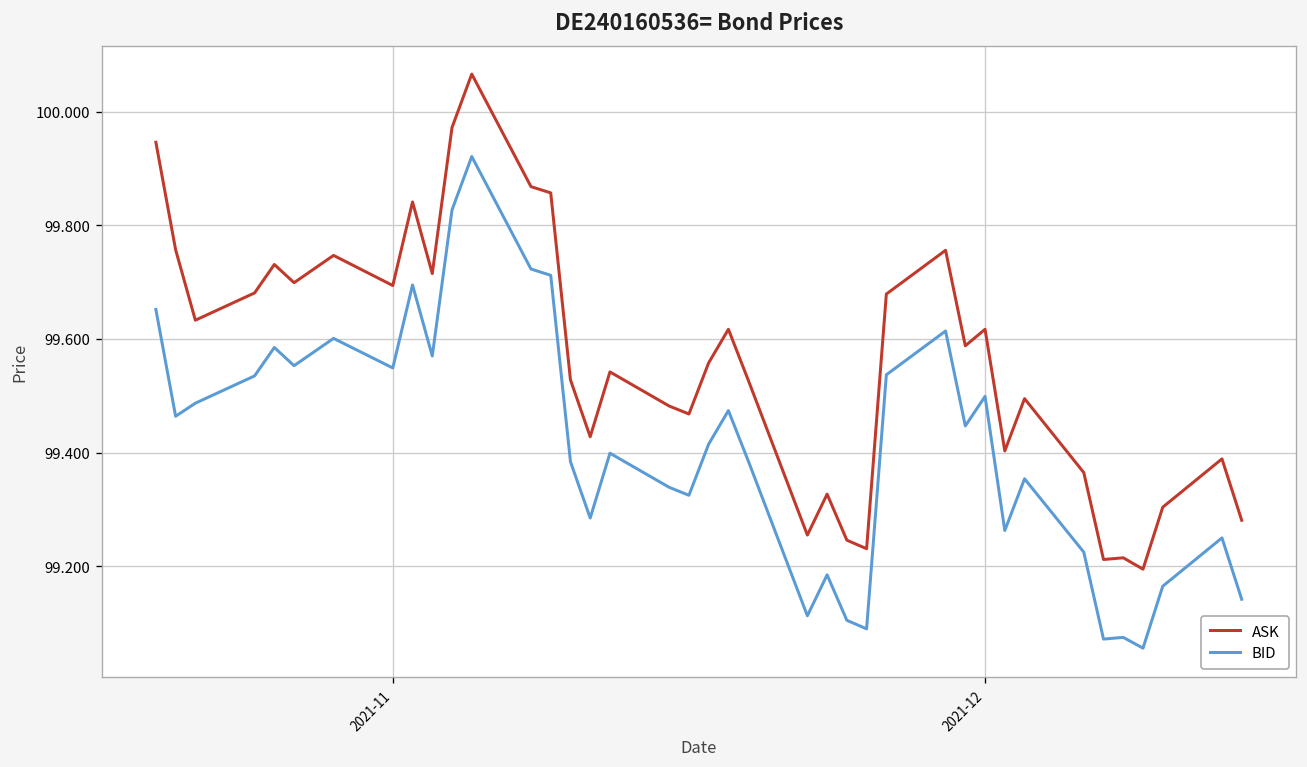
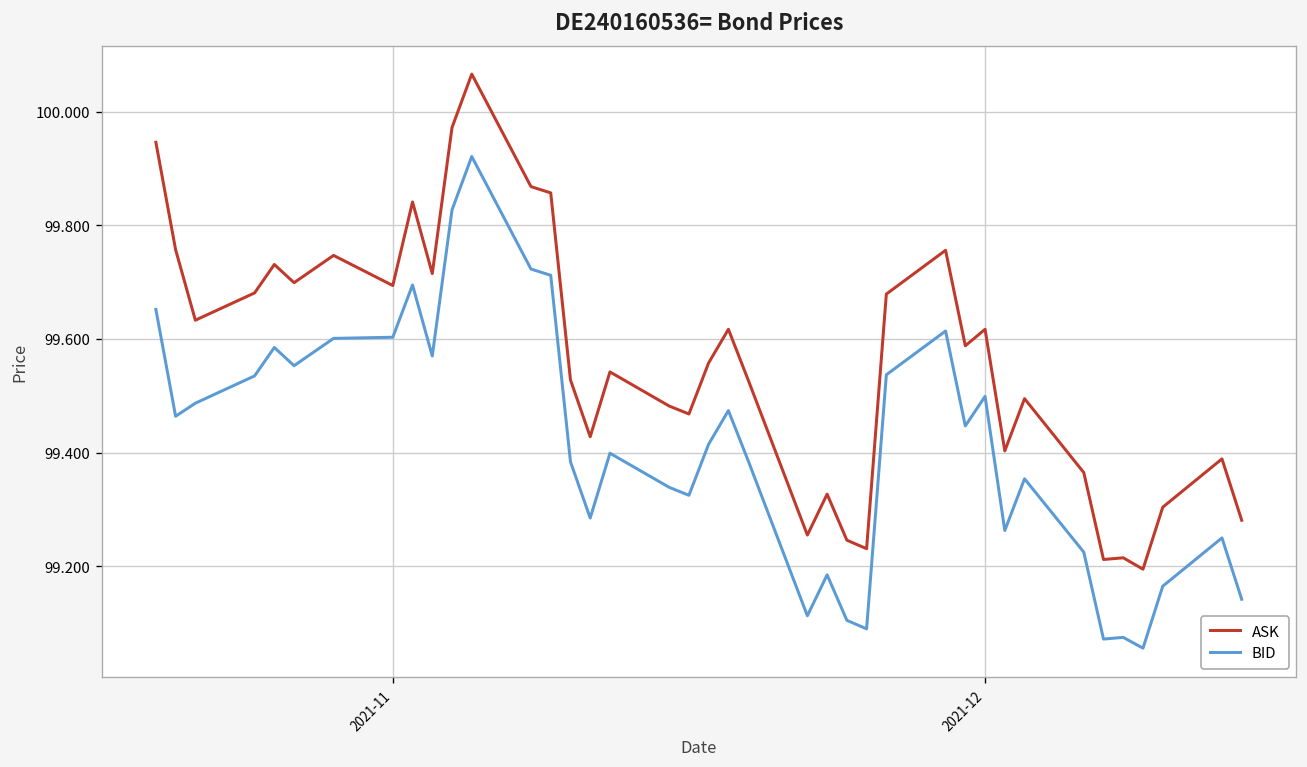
  {
    "ASK": {
      "2021-11": 99.69,
      "2021-12": 99.62
    },
    "BID": {
-     "2021-11": 99.55,
+     "2021-11": 99.60,
      "2021-12": 99.50
    }
  }
